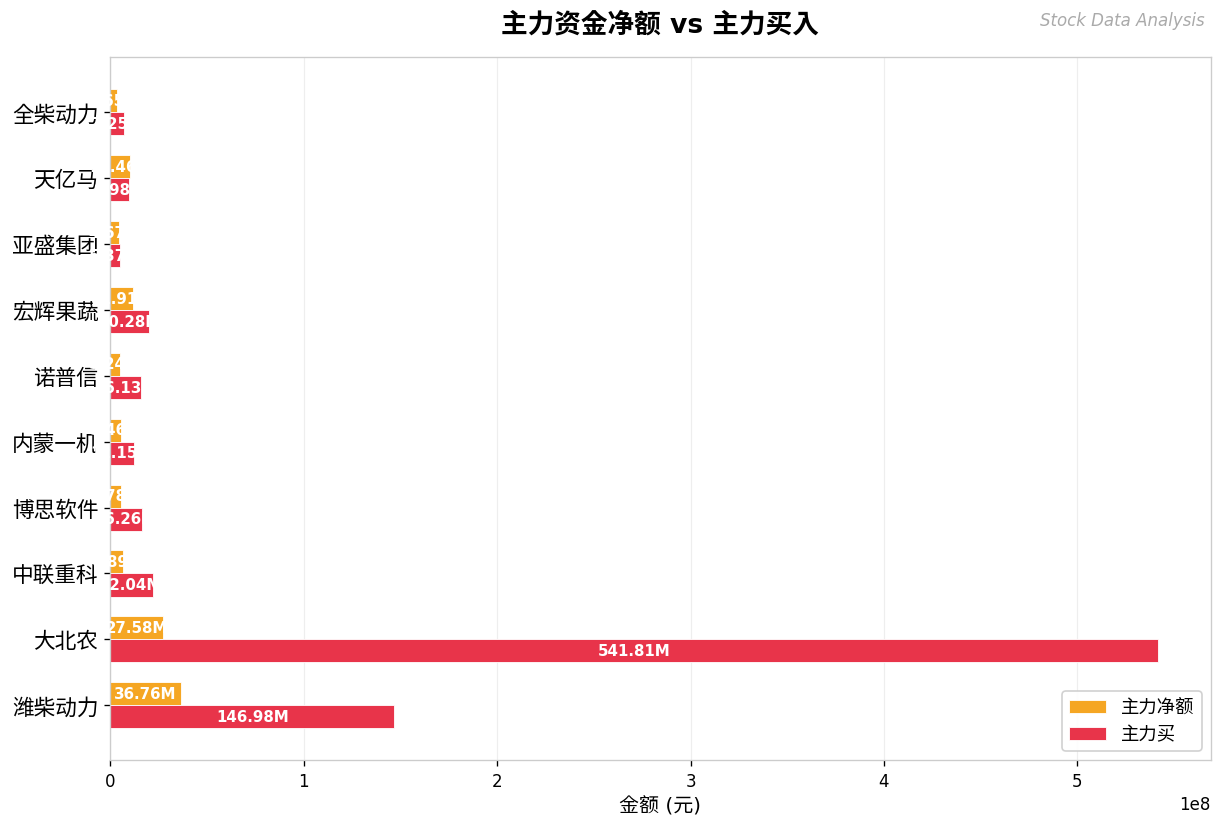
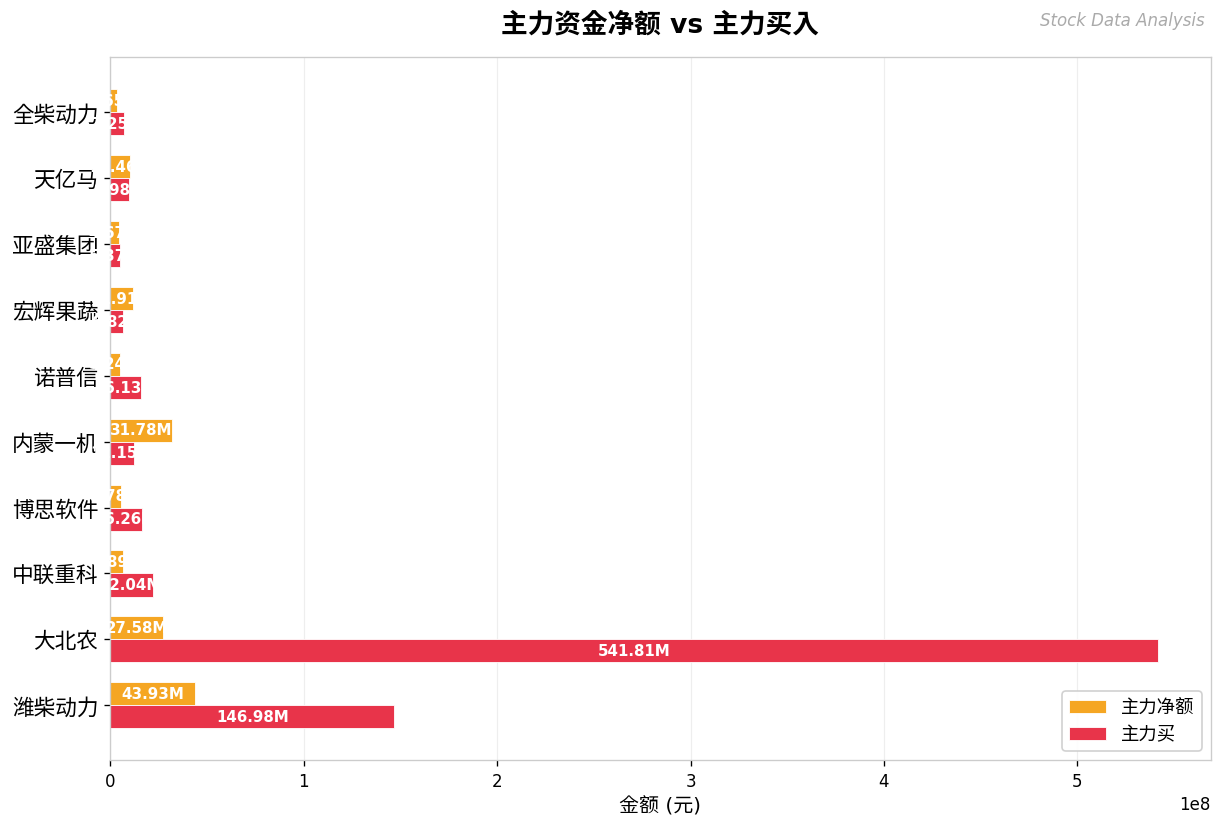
  {
    "主力净额": {
-     "内蒙一机": "5000000",
+     "内蒙一机": "32000000",
      "大北农": "27.58M",
-     "潍柴动力": "36.76M"
+     "潍柴动力": "43.93M"
    },
    "主力买": {
      "全柴动力": "7000000",
      "天亿马": "10000000",
      "亚盛集团": "5000000",
-     "宏辉果蔬": "20000000",
+     "宏辉果蔬": "7000000",
      "诺普信": "16000000",
      "内蒙一机": "12000000",
      "博思软件": "16000000"
    }
  }
